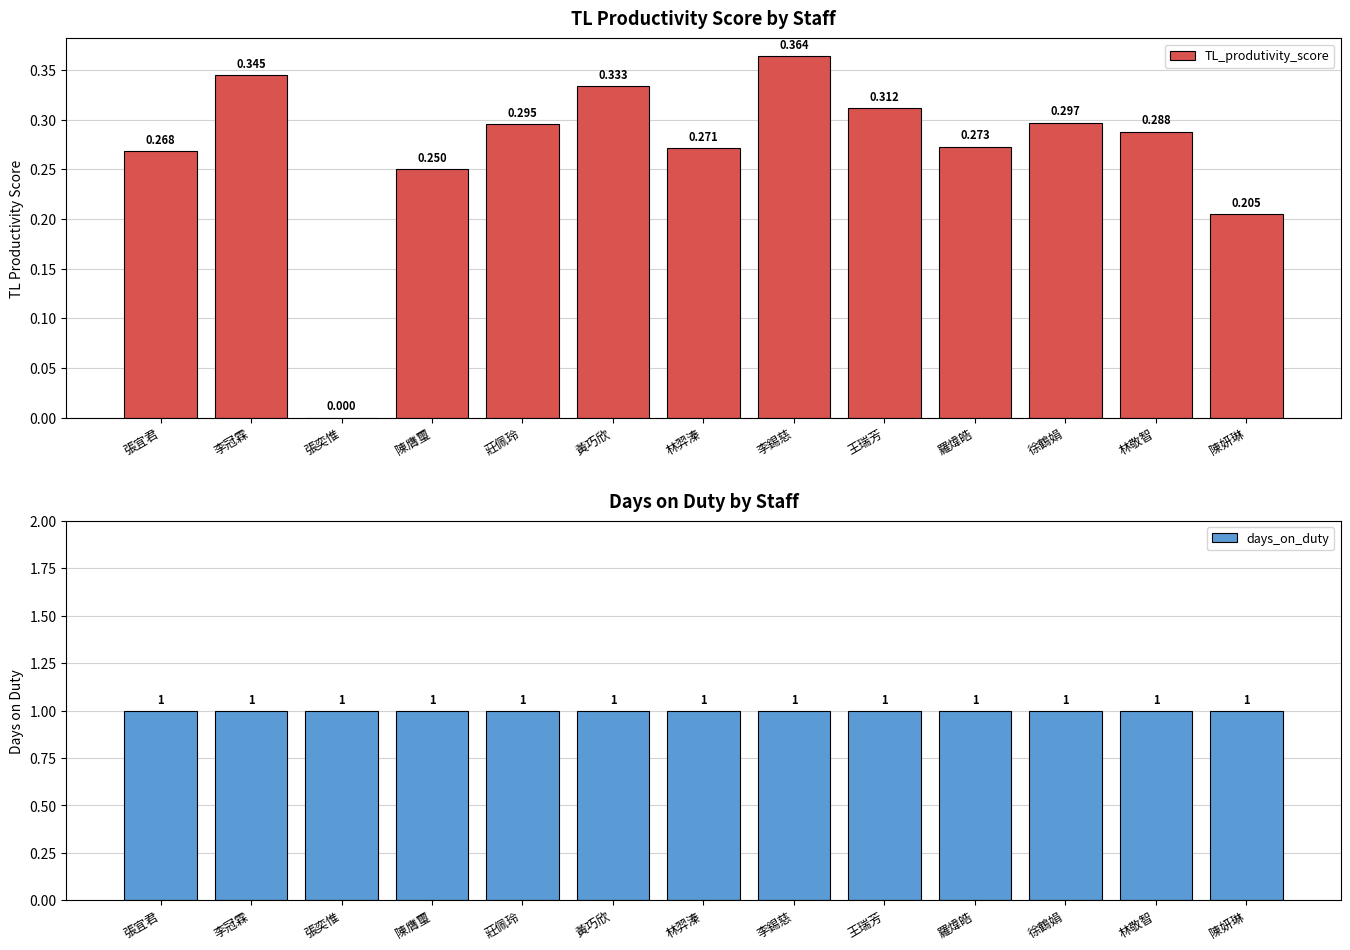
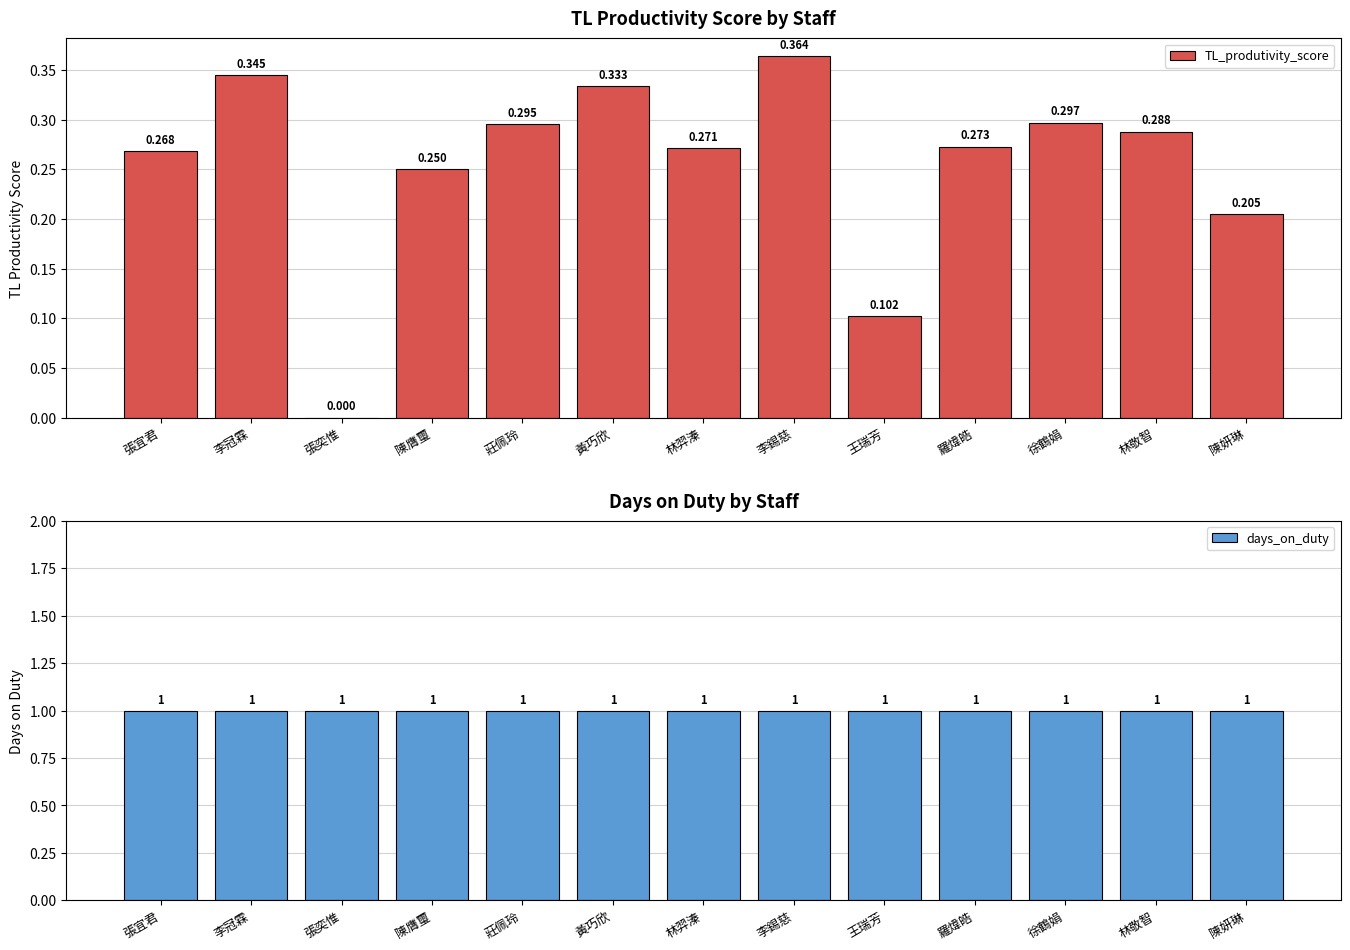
  {
    "TL Productivity Score by Staff": {
      "張宜君": 0.268,
      "李冠霖": 0.345,
      "張奕惟": 0.000,
      "陳膺璽": 0.250,
      "莊佩玲": 0.295,
      "黃巧欣": 0.333,
      "林羿溱": 0.271,
      "李錫慈": 0.364,
-     "王瑞芳": 0.312,
+     "王瑞芳": 0.102,
      "羅煒皓": 0.273,
      "徐鶴娟": 0.297,
      "林敬智": 0.288,
      "陳妍琳": 0.205
    },
    "Days on Duty by Staff": {
      "張宜君": 1,
      "李冠霖": 1,
      "張奕惟": 1,
      "陳膺璽": 1,
      "莊佩玲": 1,
      "黃巧欣": 1,
      "林羿溱": 1,
      "李錫慈": 1,
      "王瑞芳": 1,
      "羅煒皓": 1,
      "徐鶴娟": 1,
      "林敬智": 1,
      "陳妍琳": 1
    }
  }
